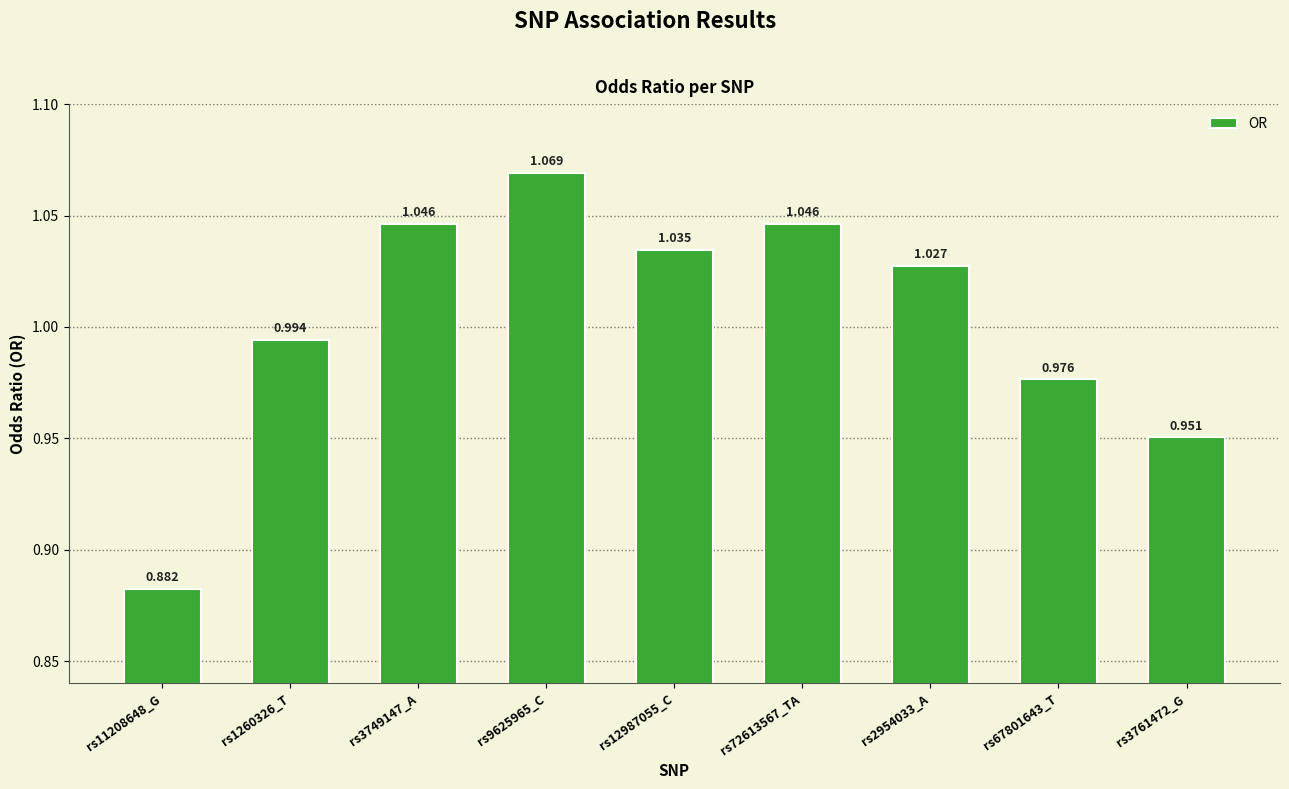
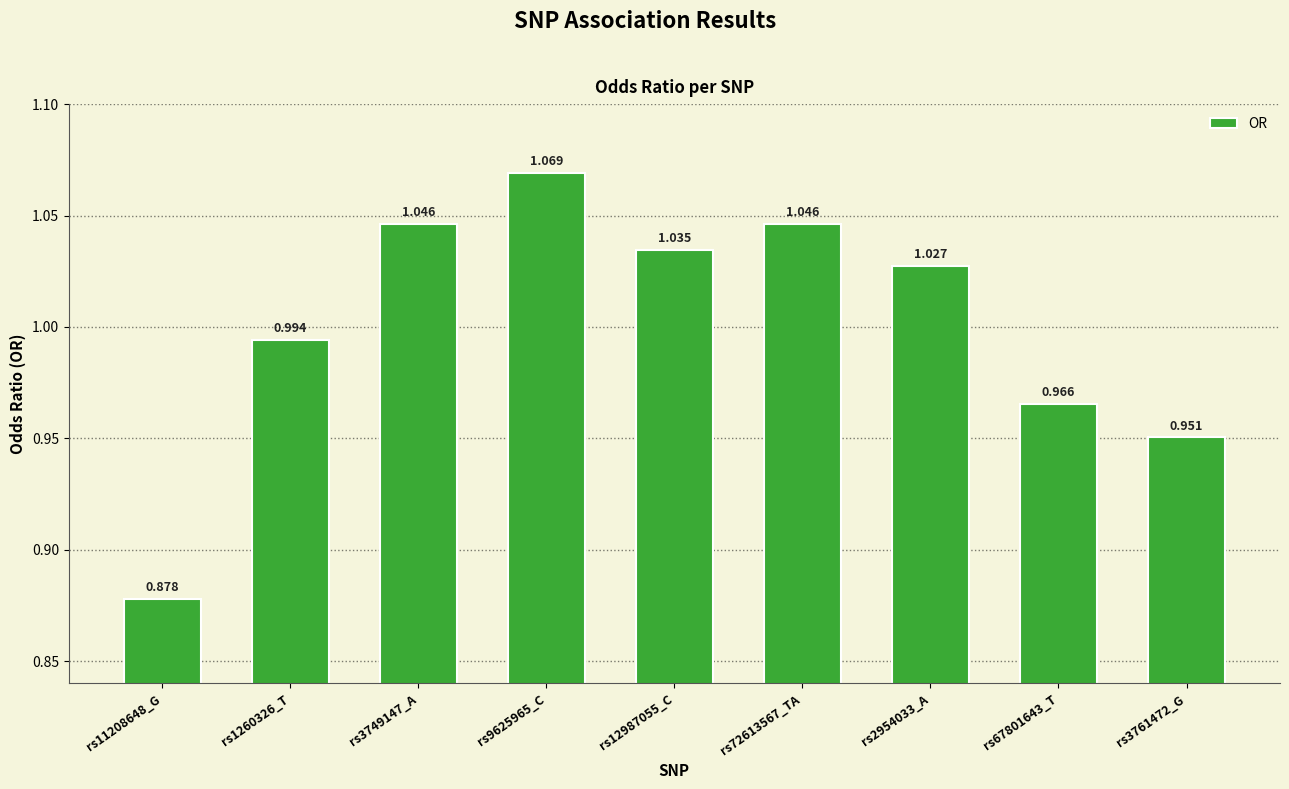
  {
-   "rs11208648_G": 0.882,
+   "rs11208648_G": 0.878,
    "rs1260326_T": 0.994,
    "rs3749147_A": 1.046,
    "rs9625965_C": 1.069,
    "rs12987055_C": 1.035,
    "rs72613567_TA": 1.046,
    "rs2954033_A": 1.027,
-   "rs67801643_T": 0.976,
+   "rs67801643_T": 0.966,
    "rs3761472_G": 0.951
  }
